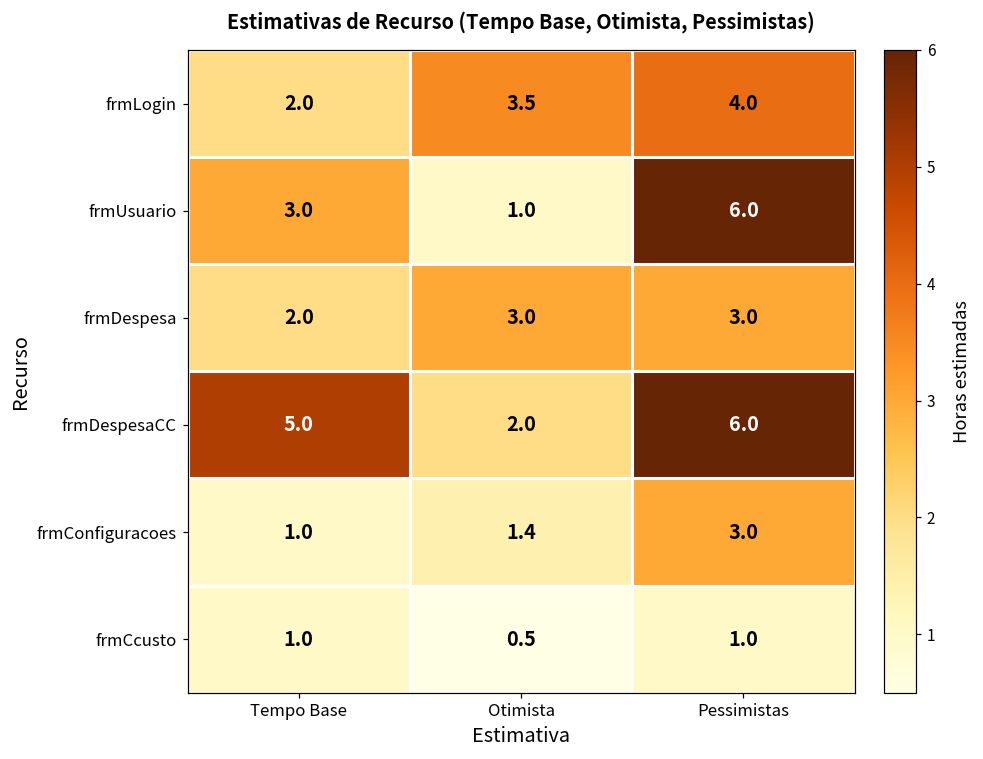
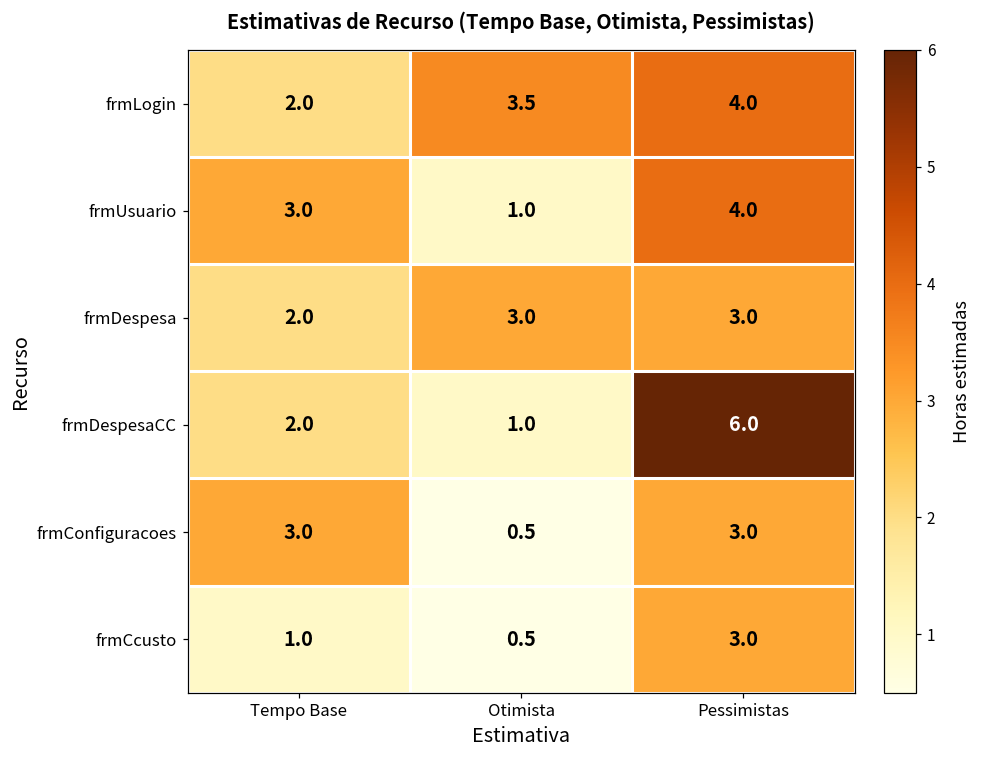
  {
    "frmLogin": {
      "Tempo Base": 2.0,
      "Otimista": 3.5,
      "Pessimistas": 4.0
    },
    "frmUsuario": {
      "Tempo Base": 3.0,
      "Otimista": 1.0,
-     "Pessimistas": 6.0
+     "Pessimistas": 4.0
    },
    "frmDespesa": {
      "Tempo Base": 2.0,
      "Otimista": 3.0,
      "Pessimistas": 3.0
    },
    "frmDespesaCC": {
-     "Tempo Base": 5.0,
-     "Otimista": 2.0,
+     "Tempo Base": 2.0,
+     "Otimista": 1.0,
      "Pessimistas": 6.0
    },
    "frmConfiguracoes": {
-     "Tempo Base": 1.0,
-     "Otimista": 1.4,
+     "Tempo Base": 3.0,
+     "Otimista": 0.5,
      "Pessimistas": 3.0
    },
    "frmCcusto": {
      "Tempo Base": 1.0,
      "Otimista": 0.5,
-     "Pessimistas": 1.0
+     "Pessimistas": 3.0
    }
  }
